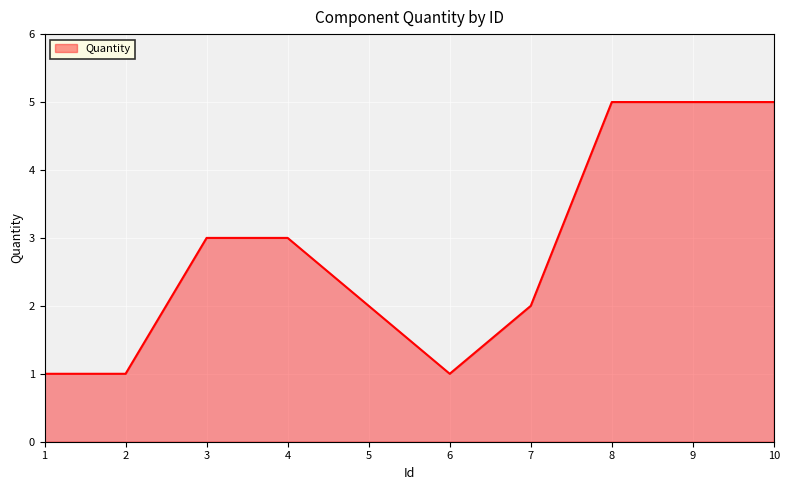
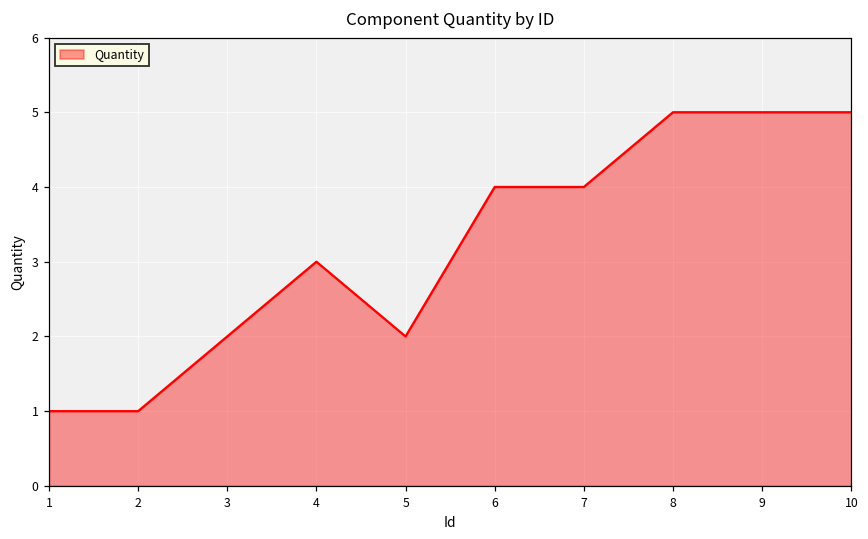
  {
    "1": 1,
    "2": 1,
-   "3": 3,
+   "3": 2,
    "4": 3,
    "5": 2,
-   "6": 1,
-   "7": 2,
+   "6": 4,
+   "7": 4,
    "8": 5,
    "9": 5,
    "10": 5
  }
